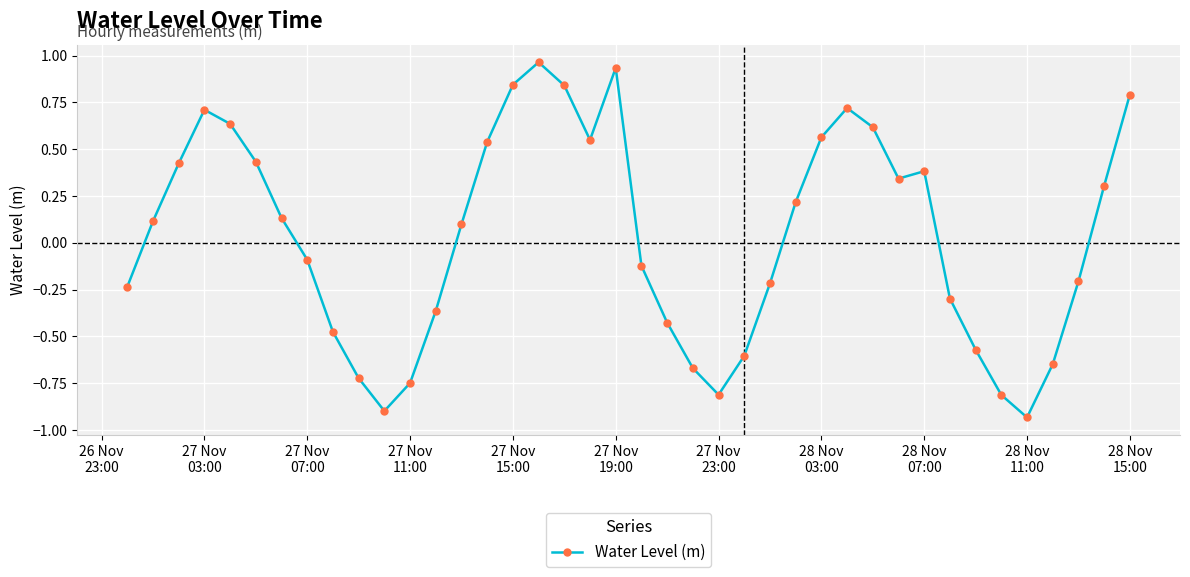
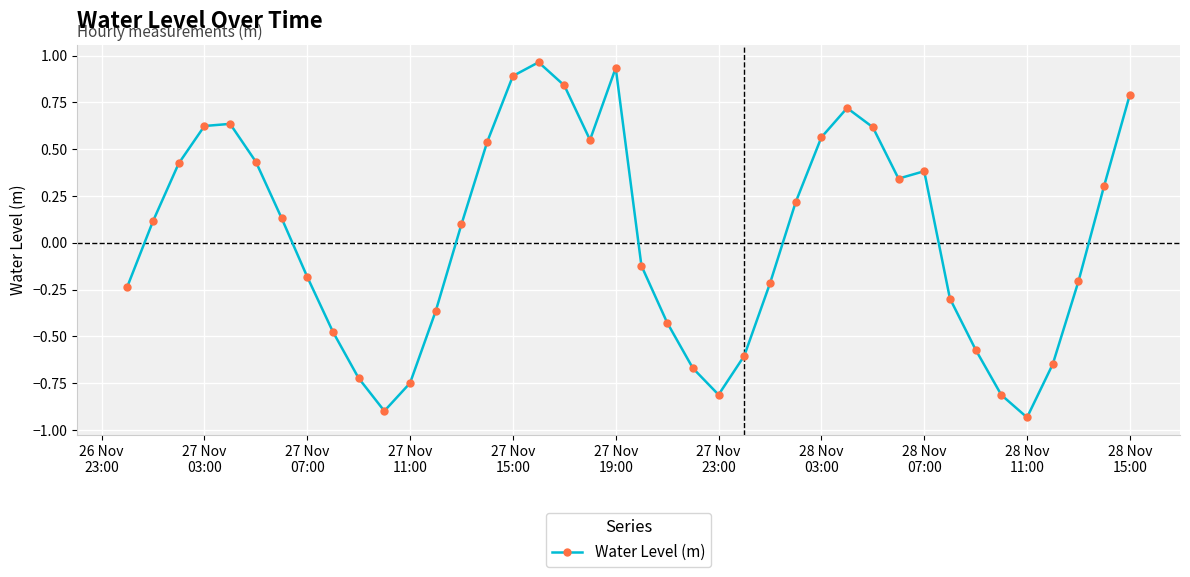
  {
-   "27 Nov 03:00": 0.71,
-   "27 Nov 07:00": -0.09,
+   "27 Nov 03:00": 0.62,
+   "27 Nov 07:00": -0.18,
    "27 Nov 11:00": -0.75,
-   "27 Nov 15:00": 0.84,
+   "27 Nov 15:00": 0.89,
    "27 Nov 19:00": 0.93,
    "27 Nov 23:00": -0.81,
    "28 Nov 03:00": 0.56,
    "28 Nov 07:00": 0.38,
    "28 Nov 11:00": -0.93,
    "28 Nov 15:00": 0.79
  }
